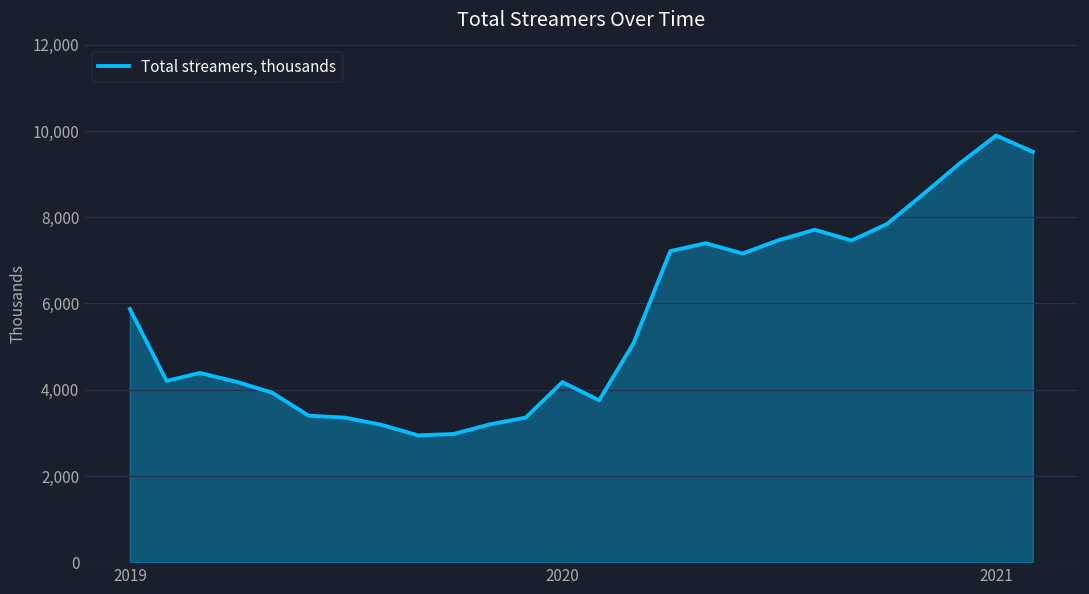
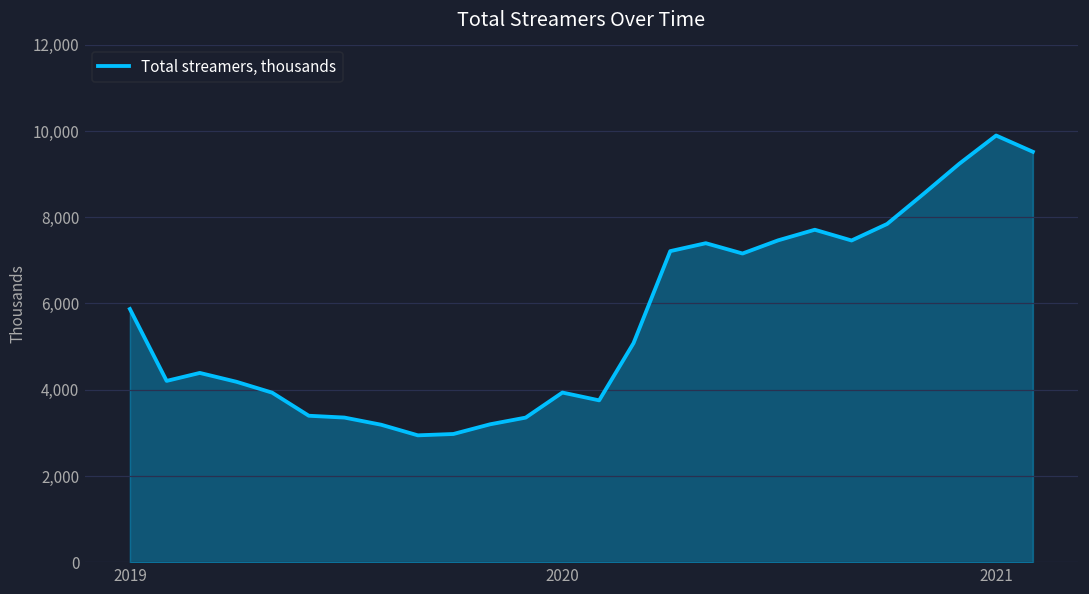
  {
    "2019": "5,900",
-   "2020": "4,200",
+   "2020": "3,900",
    "2021": "9,900"
  }
